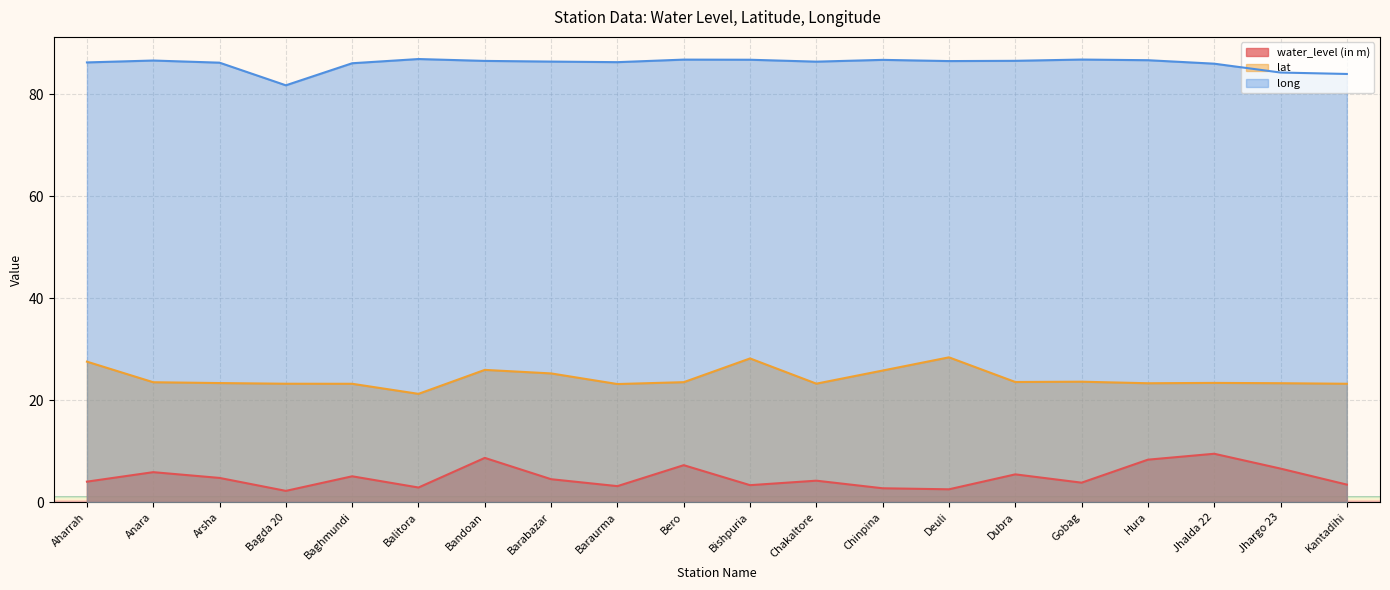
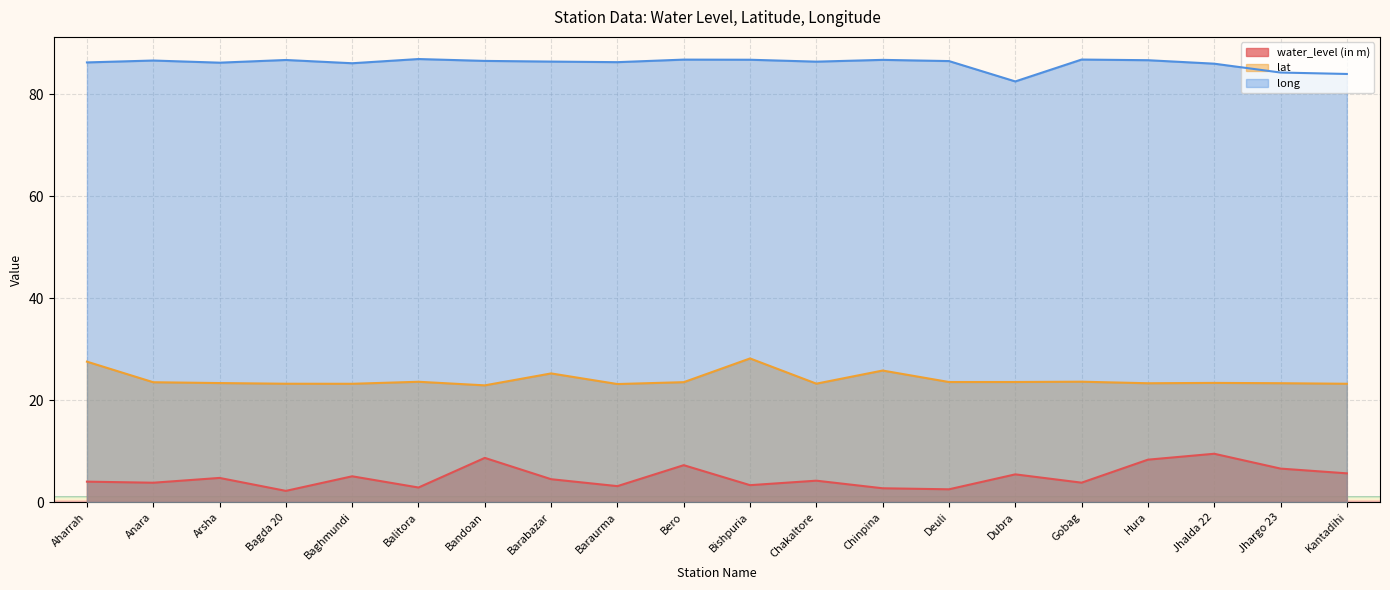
  {
    "water_level (in m)": {
      "Aharrah": 4,
-     "Anara": 6,
+     "Anara": 4,
      "Arsha": 5,
      "Bagda 20": 2,
      "Baghmundi": 5,
      "Balitora": 3,
      "Bandoan": 9,
      "Barabazar": 4,
      "Baraurma": 3,
      "Bero": 7,
      "Bishpuria": 3,
      "Chakaltore": 4,
      "Chinpina": 3,
      "Deuli": 3,
      "Dubra": 5,
      "Gobag": 4,
      "Hura": 8,
      "Jhalda 22": 9,
      "Jhargo 23": 7,
-     "Kantadihi": 3
+     "Kantadihi": 6
    },
    "lat": {
      "Aharrah": 28,
      "Anara": 23,
      "Arsha": 23,
      "Bagda 20": 23,
      "Baghmundi": 23,
-     "Balitora": 21,
-     "Bandoan": 26,
+     "Balitora": 24,
+     "Bandoan": 23,
      "Barabazar": 25,
      "Baraurma": 23,
      "Bero": 24,
      "Bishpuria": 28,
      "Chakaltore": 23,
      "Chinpina": 26,
-     "Deuli": 28,
+     "Deuli": 24,
      "Dubra": 24,
      "Gobag": 24,
      "Hura": 23,
      "Jhalda 22": 23,
      "Jhargo 23": 23,
      "Kantadihi": 23
    },
    "long": {
      "Aharrah": 86,
      "Anara": 87,
      "Arsha": 86,
-     "Bagda 20": 82,
+     "Bagda 20": 87,
      "Baghmundi": 86,
      "Balitora": 87,
      "Bandoan": 87,
      "Barabazar": 86,
      "Baraurma": 86,
      "Bero": 87,
      "Bishpuria": 87,
      "Chakaltore": 86,
      "Chinpina": 87,
      "Deuli": 86,
-     "Dubra": 87,
+     "Dubra": 82,
      "Gobag": 87,
      "Hura": 87,
      "Jhalda 22": 86
    }
  }
